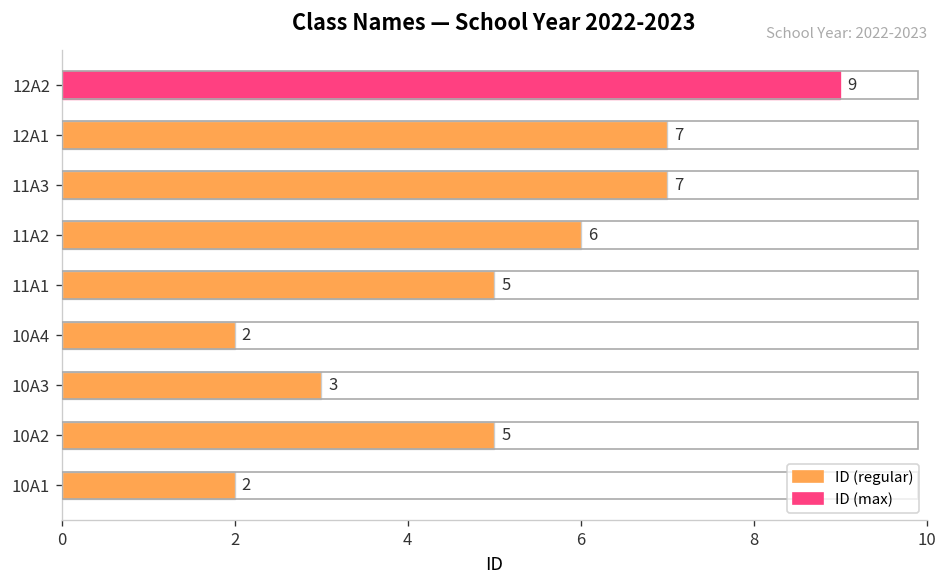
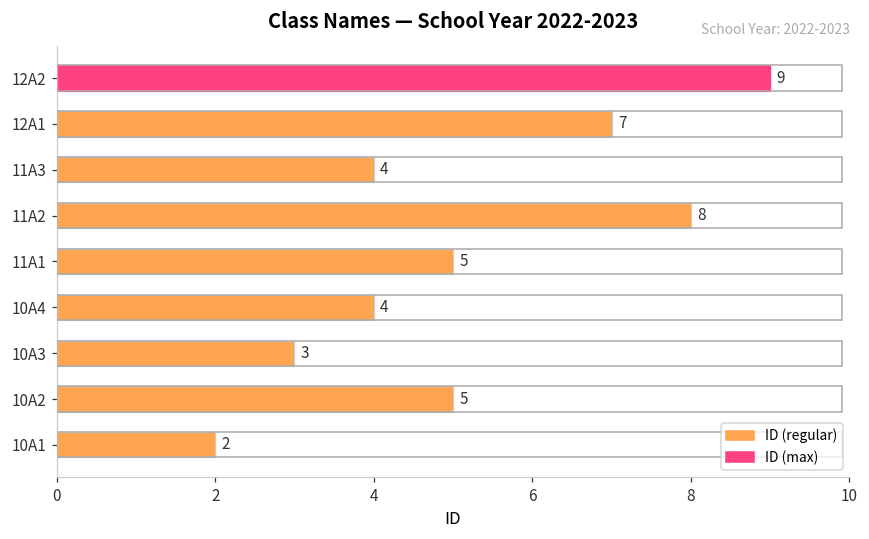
  {
    "12A2": 9,
    "12A1": 7,
-   "11A3": 7,
-   "11A2": 6,
+   "11A3": 4,
+   "11A2": 8,
    "11A1": 5,
-   "10A4": 2,
+   "10A4": 4,
    "10A3": 3,
    "10A2": 5,
    "10A1": 2
  }
